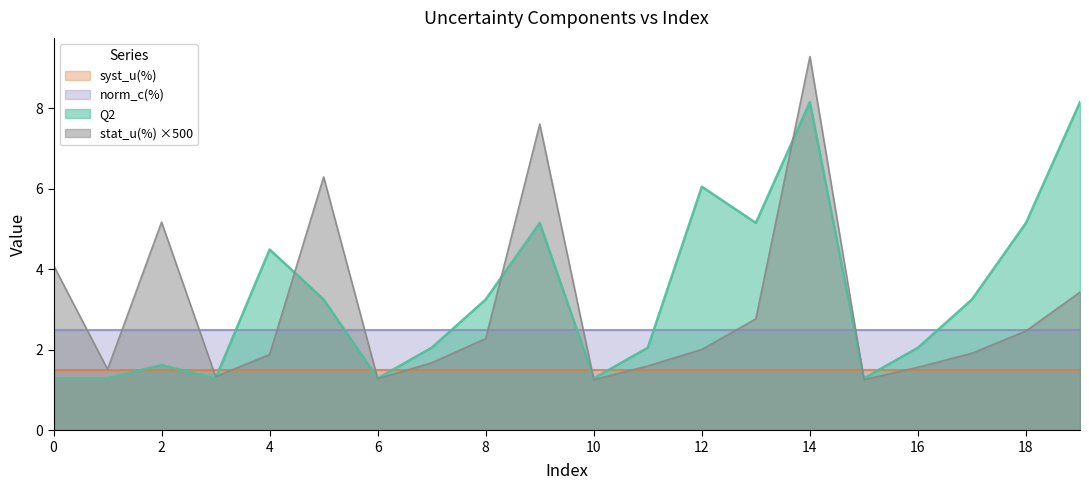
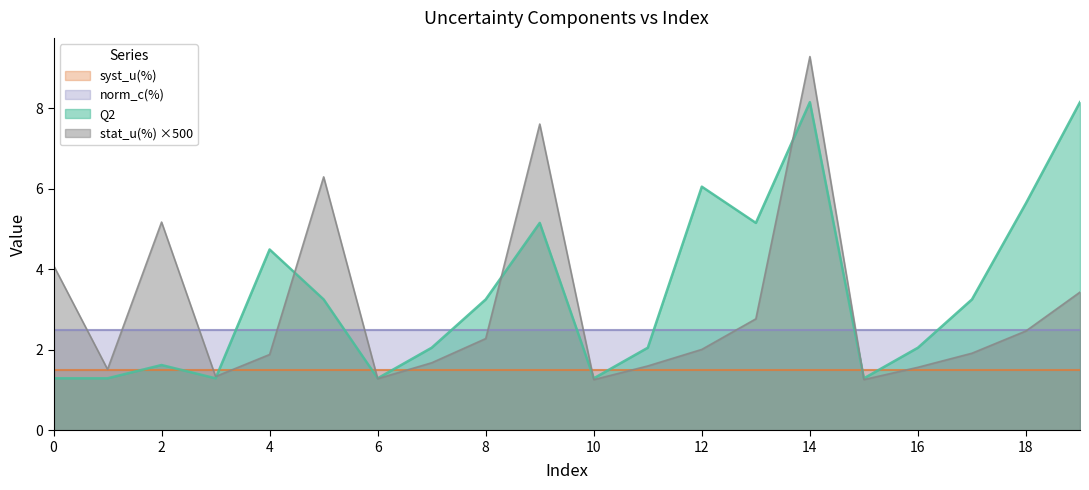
  {
    "syst_u(%)": {
      "0": 1.5,
      "2": 1.5,
      "4": 1.5,
      "6": 1.5,
      "8": 1.5,
      "10": 1.5,
      "12": 1.5,
      "14": 1.5,
      "16": 1.5,
      "18": 1.5
    },
    "Q2": {
      "0": 1.3,
      "2": 1.6,
      "4": 4.5,
      "8": 3.3,
      "12": 6.1,
      "14": 8.2,
      "16": 2.1,
-     "18": 5.2
+     "18": 5.6
    }
  }
